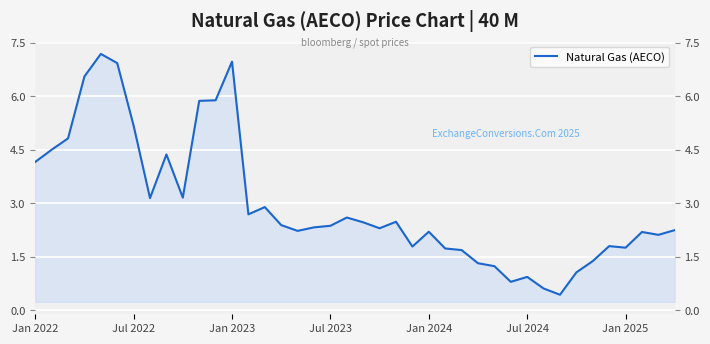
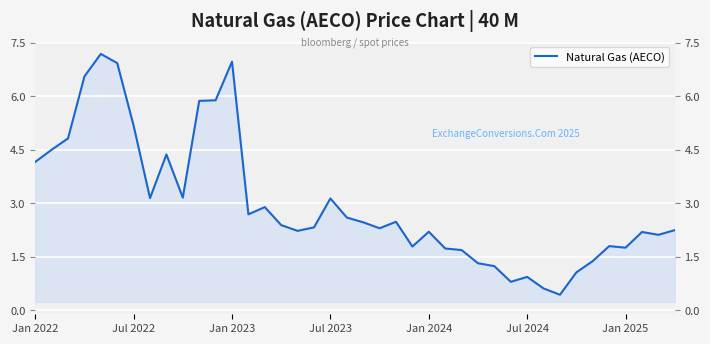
  {
    "Jan 2022": 4.2,
    "Jul 2022": 5.2,
    "Jan 2023": 7.0,
-   "Jul 2023": 2.4,
+   "Jul 2023": 3.1,
    "Jan 2024": 2.2,
    "Jul 2024": 0.9,
    "Jan 2025": 1.8
  }
